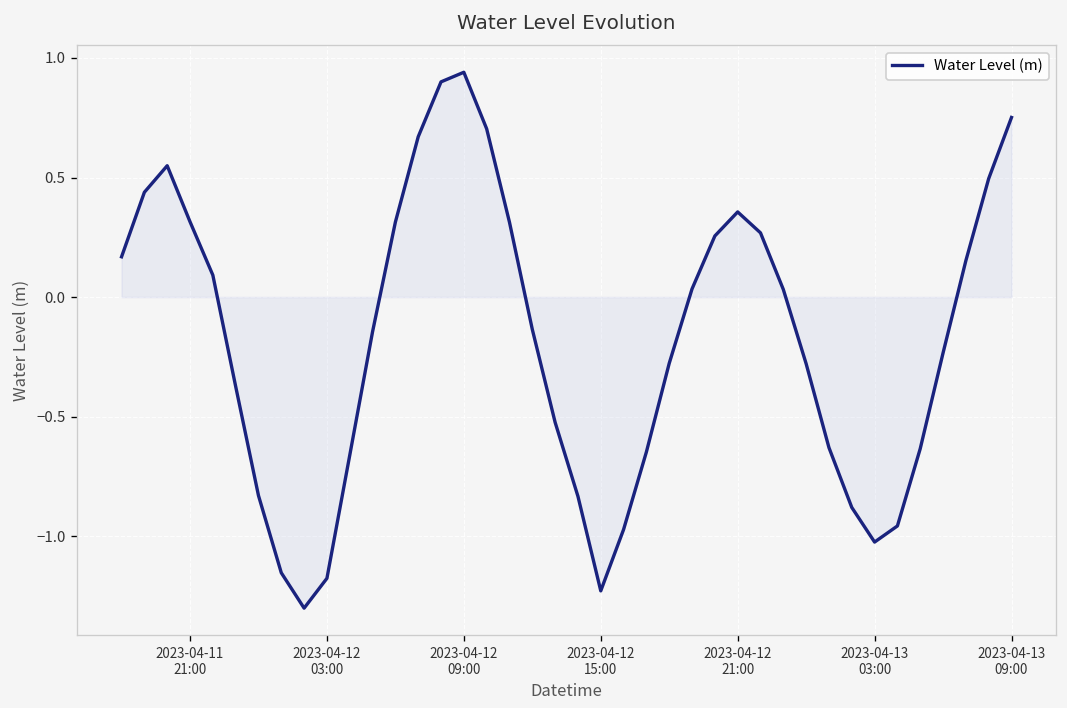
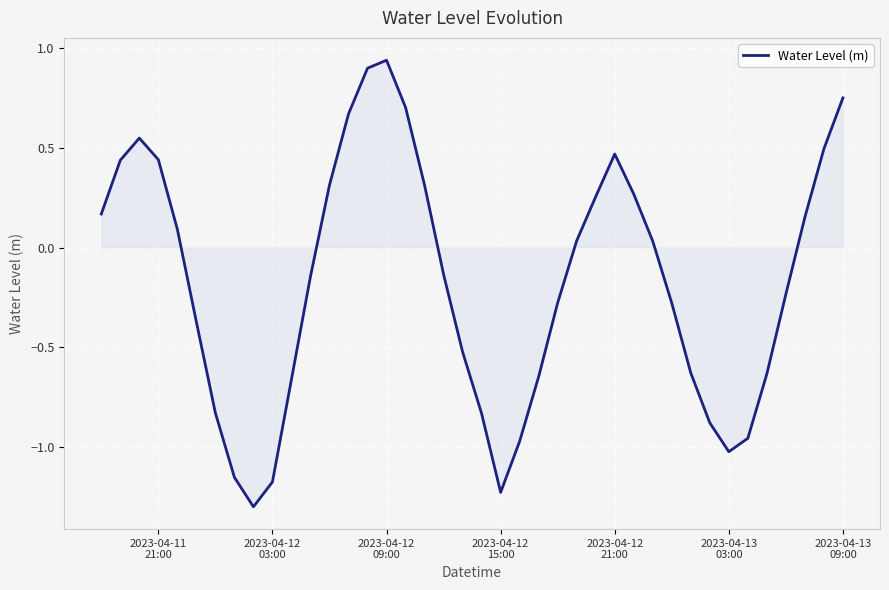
  {
    "Water Level (m)": {
-     "2023-04-11 21:00": 0.32,
+     "2023-04-11 21:00": 0.44,
      "2023-04-12 03:00": -1.18,
      "2023-04-12 15:00": -1.23,
-     "2023-04-12 21:00": 0.36,
+     "2023-04-12 21:00": 0.47,
      "2023-04-13 03:00": -1.02
    }
  }
